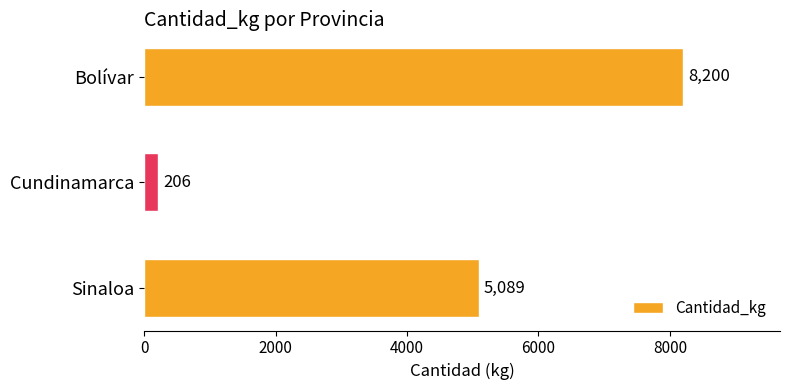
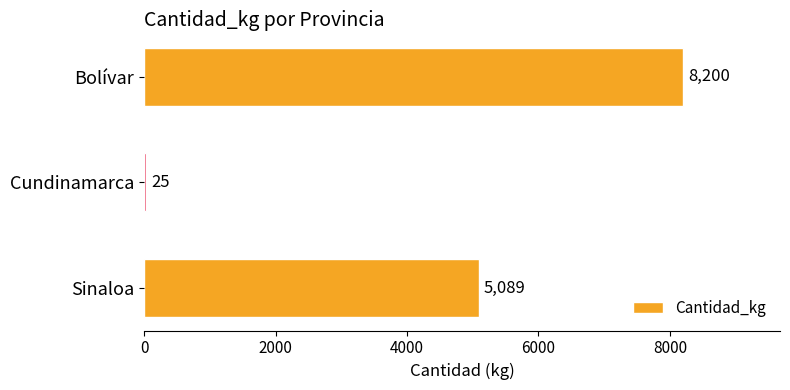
  {
    "Bolívar": "8,200",
-   "Cundinamarca": "206",
+   "Cundinamarca": "25",
    "Sinaloa": "5,089"
  }
